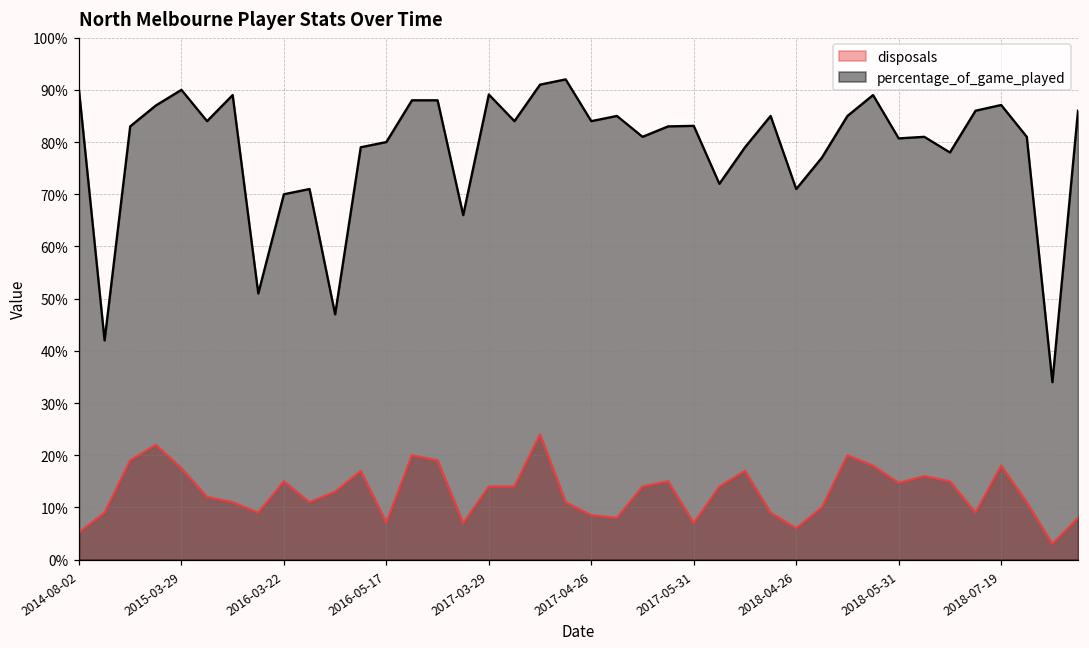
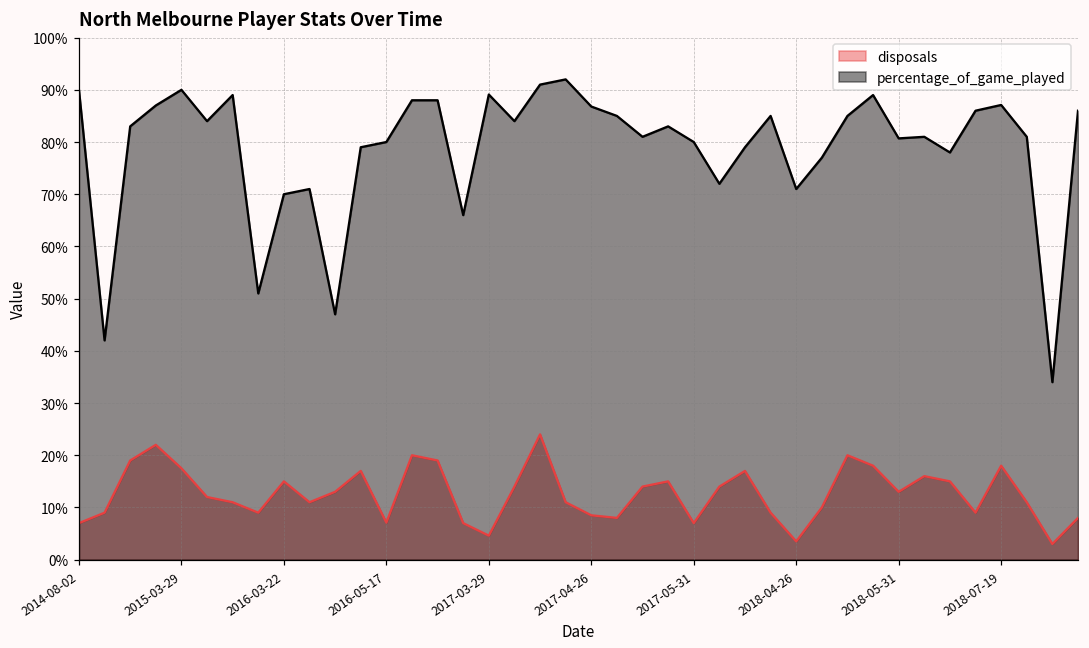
  {
    "disposals": {
-     "2014-08-02": "5%",
+     "2014-08-02": "7%",
      "2015-03-29": "18%",
      "2016-03-22": "15%",
      "2016-05-17": "7%",
-     "2017-03-29": "14%",
+     "2017-03-29": "5%",
      "2017-04-26": "9%",
      "2017-05-31": "7%",
-     "2018-04-26": "6%",
-     "2018-05-31": "15%",
+     "2018-04-26": "4%",
+     "2018-05-31": "13%",
      "2018-07-19": "18%"
    },
    "percentage_of_game_played": {
      "2014-08-02": "90%",
      "2015-03-29": "90%",
      "2016-03-22": "70%",
      "2016-05-17": "80%",
      "2017-03-29": "89%",
-     "2017-04-26": "84%",
-     "2017-05-31": "83%",
+     "2017-04-26": "87%",
+     "2017-05-31": "80%",
      "2018-04-26": "71%",
      "2018-05-31": "81%",
      "2018-07-19": "87%"
    }
  }
